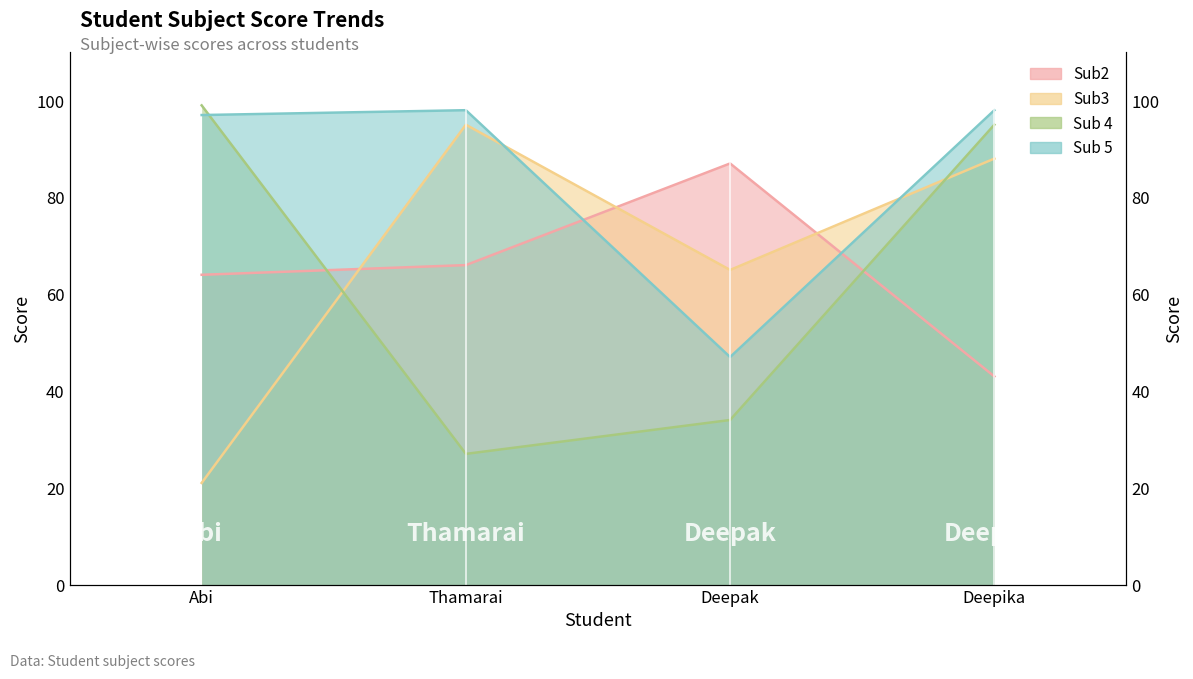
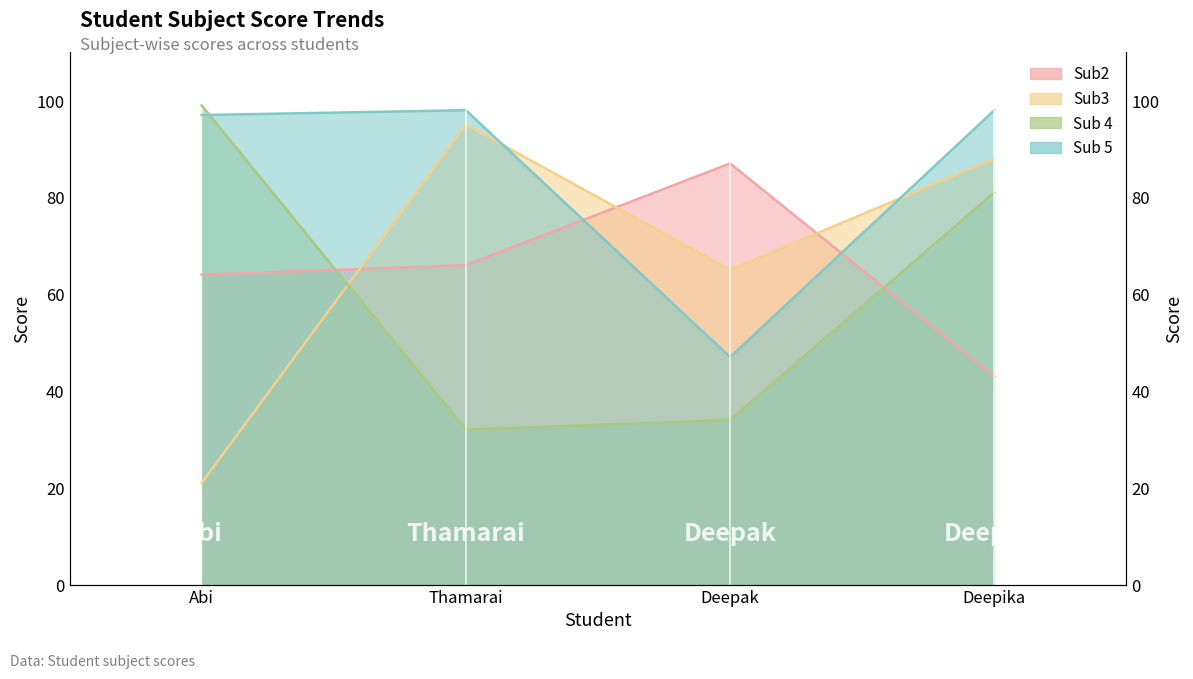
  {
    "Sub 4": {
      "Abi": 99,
-     "Thamarai": 27,
+     "Thamarai": 32,
      "Deepak": 34,
-     "Deepika": 95
+     "Deepika": 81
    },
    "Sub 5": {
      "Abi": 97,
      "Thamarai": 98,
      "Deepak": 47,
      "Deepika": 98
    }
  }
